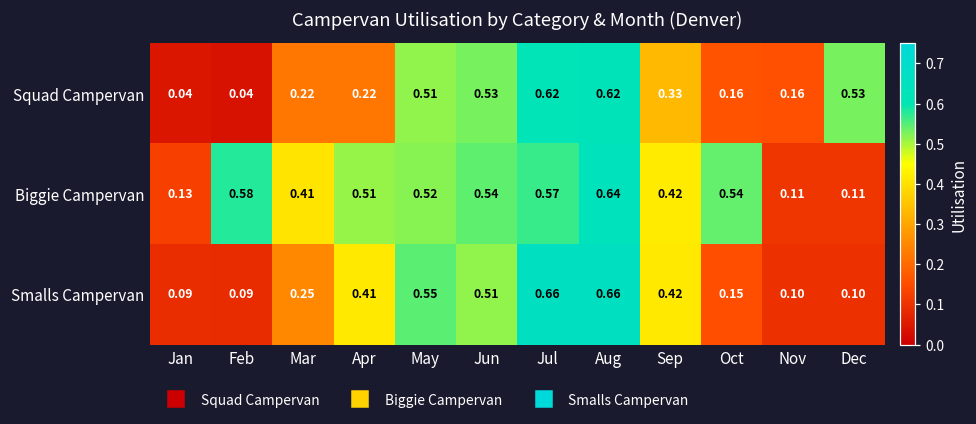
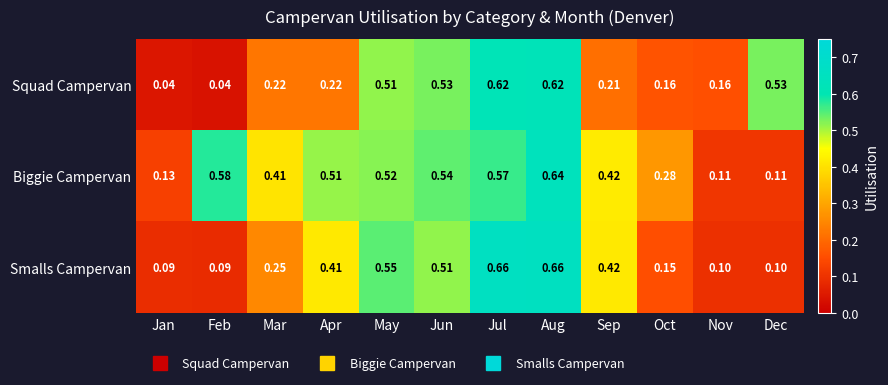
  {
    "Squad Campervan": {
      "Jan": 0.04,
      "Feb": 0.04,
      "Mar": 0.22,
      "Apr": 0.22,
      "May": 0.51,
      "Jun": 0.53,
      "Jul": 0.62,
      "Aug": 0.62,
-     "Sep": 0.33,
+     "Sep": 0.21,
      "Oct": 0.16,
      "Nov": 0.16,
      "Dec": 0.53
    },
    "Biggie Campervan": {
      "Jan": 0.13,
      "Feb": 0.58,
      "Mar": 0.41,
      "Apr": 0.51,
      "May": 0.52,
      "Jun": 0.54,
      "Jul": 0.57,
      "Aug": 0.64,
      "Sep": 0.42,
-     "Oct": 0.54,
+     "Oct": 0.28,
      "Nov": 0.11,
      "Dec": 0.11
    },
    "Smalls Campervan": {
      "Jan": 0.09,
      "Feb": 0.09,
      "Mar": 0.25,
      "Apr": 0.41,
      "May": 0.55,
      "Jun": 0.51,
      "Jul": 0.66,
      "Aug": 0.66,
      "Sep": 0.42,
      "Oct": 0.15,
      "Nov": 0.10,
      "Dec": 0.10
    }
  }
